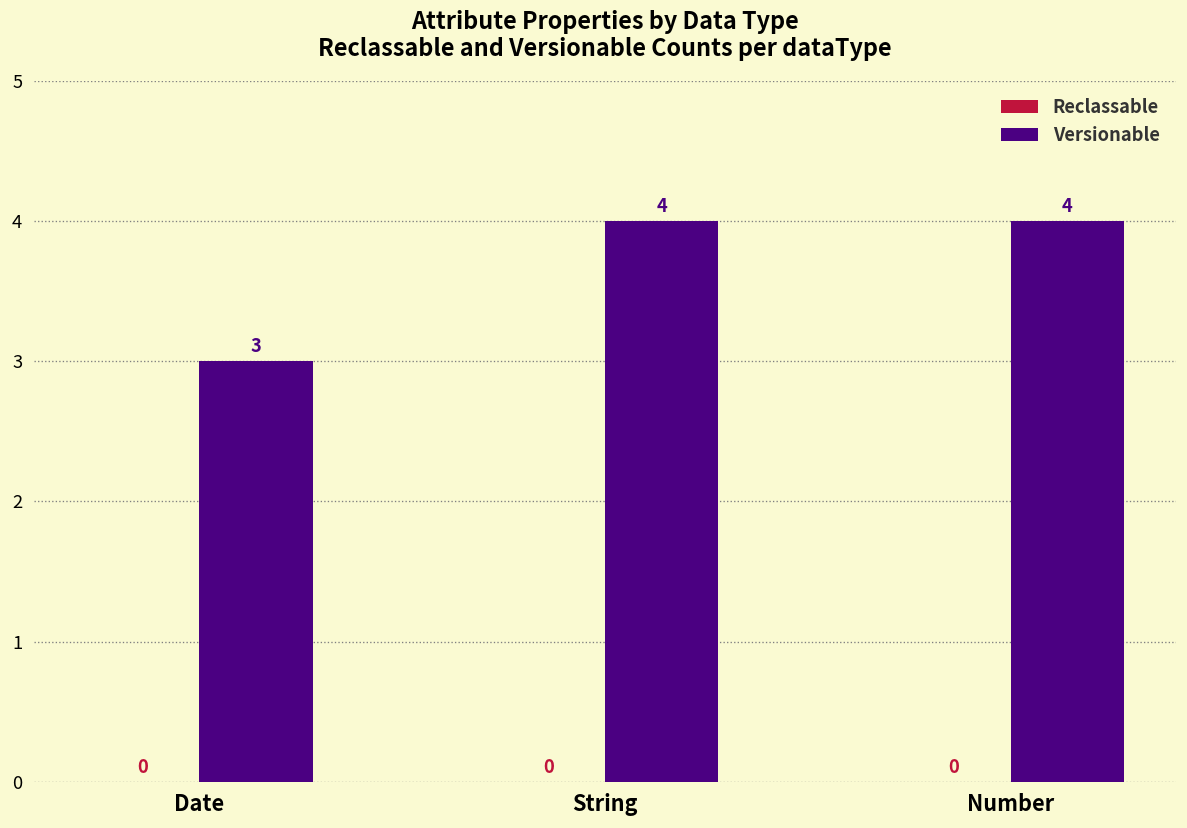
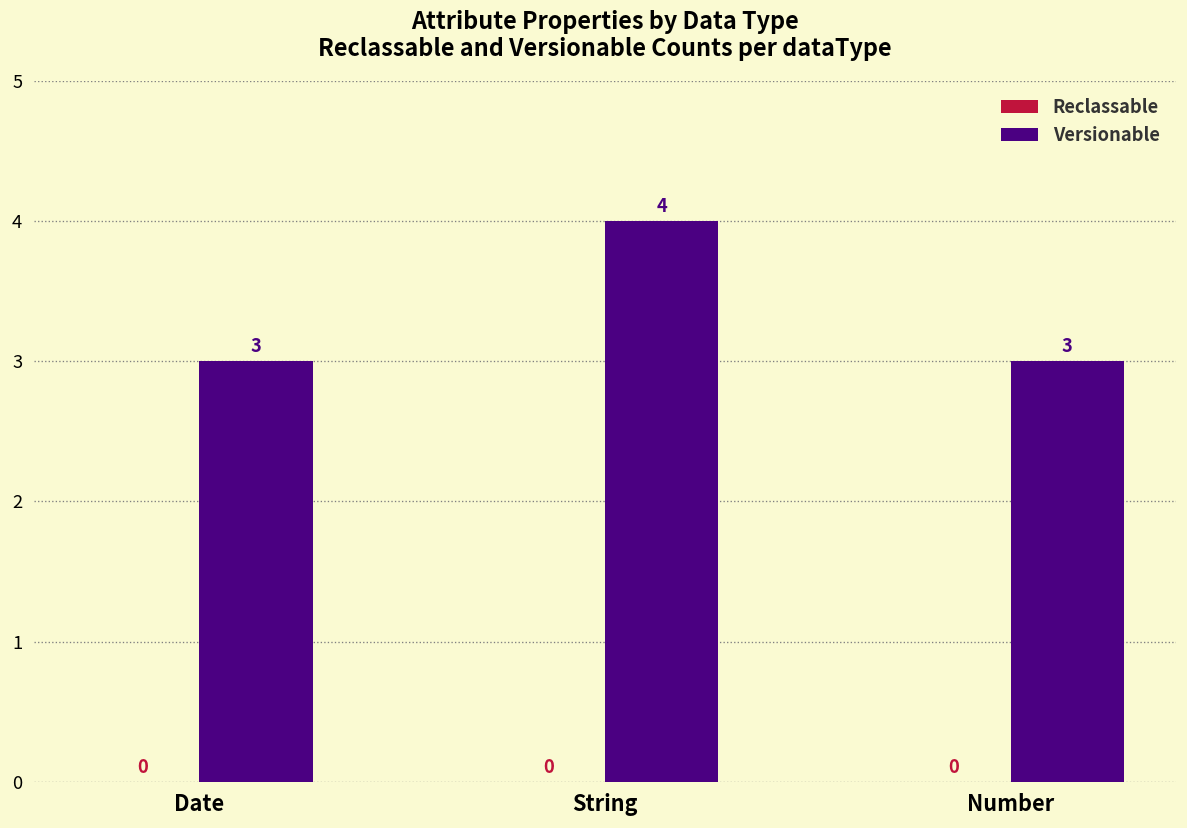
  {
    "Reclassable": {
      "Date": 0,
      "String": 0,
      "Number": 0
    },
    "Versionable": {
      "Date": 3,
      "String": 4,
-     "Number": 4
+     "Number": 3
    }
  }
